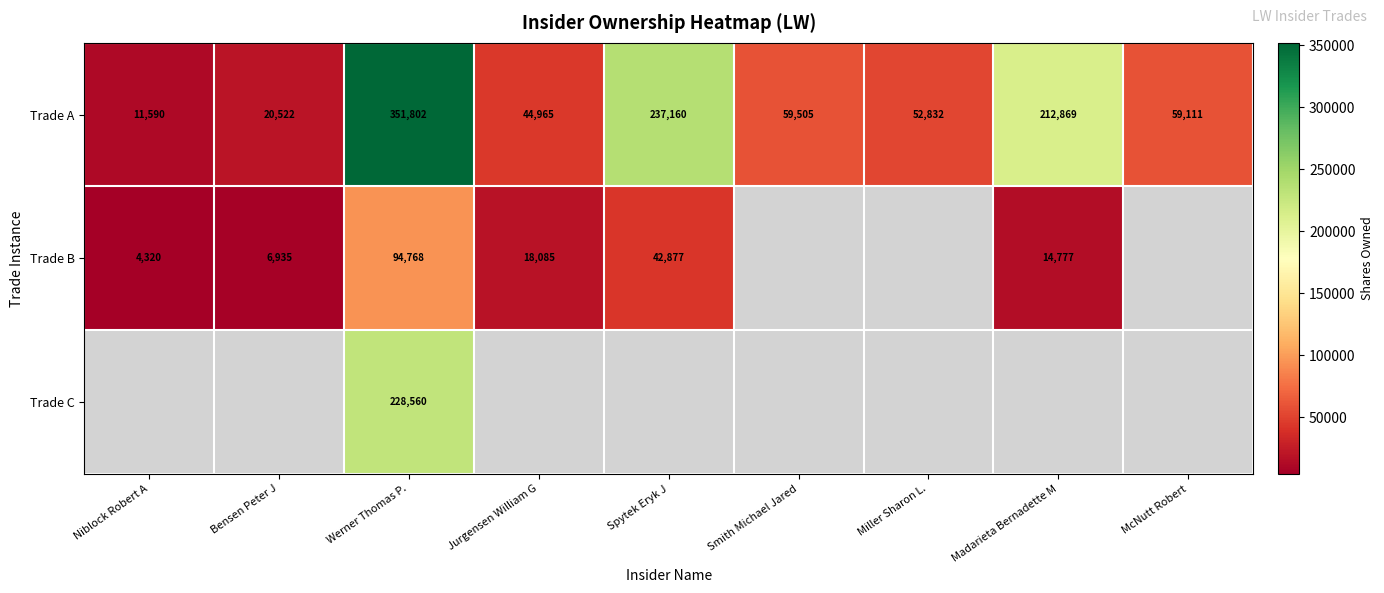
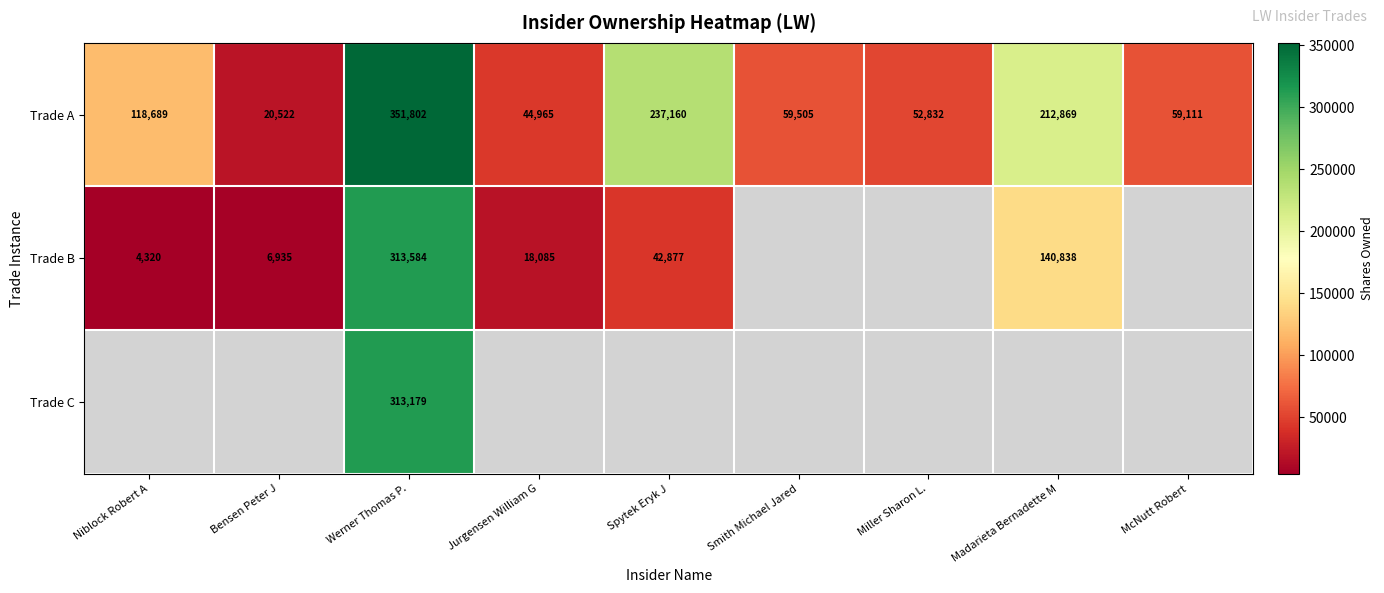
  {
    "Trade A": {
-     "Niblock Robert A": "11,590",
+     "Niblock Robert A": "118,689",
      "Bensen Peter J": "20,522",
      "Werner Thomas P.": "351,802",
      "Jurgensen William G": "44,965",
      "Spytek Eryk J": "237,160",
      "Smith Michael Jared": "59,505",
      "Miller Sharon L.": "52,832",
      "Madarieta Bernadette M": "212,869",
      "McNutt Robert": "59,111"
    },
    "Trade B": {
      "Niblock Robert A": "4,320",
      "Bensen Peter J": "6,935",
-     "Werner Thomas P.": "94,768",
+     "Werner Thomas P.": "313,584",
      "Jurgensen William G": "18,085",
      "Spytek Eryk J": "42,877",
-     "Madarieta Bernadette M": "14,777"
+     "Madarieta Bernadette M": "140,838"
    },
    "Trade C": {
-     "Werner Thomas P.": "228,560"
+     "Werner Thomas P.": "313,179"
    }
  }
